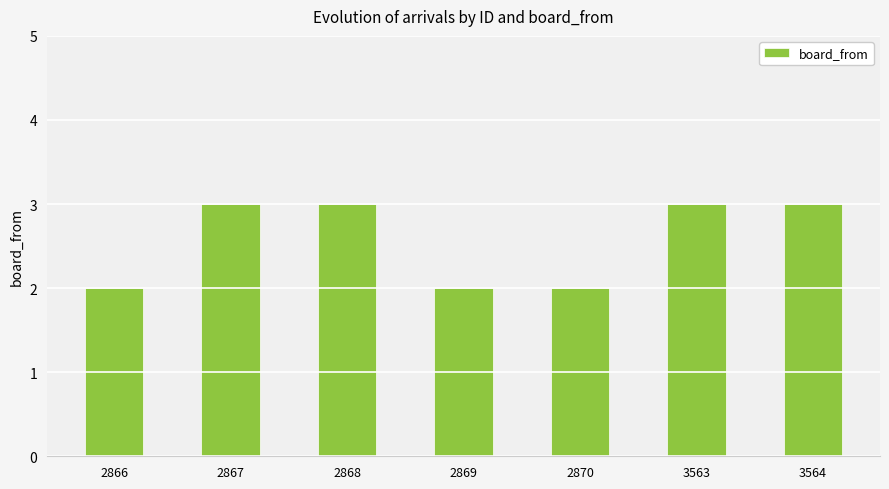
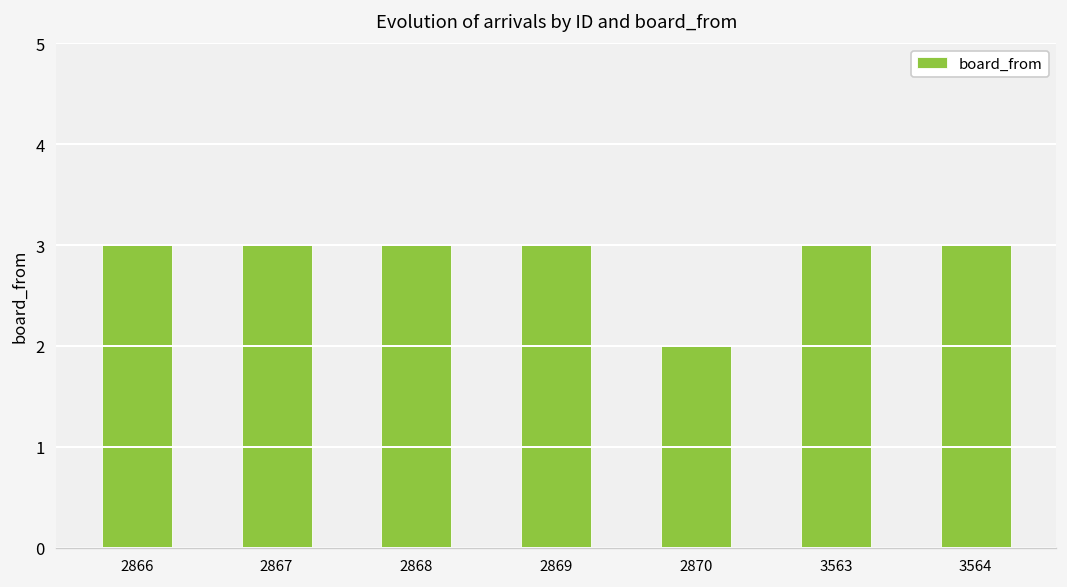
  {
-   "2866": 2,
+   "2866": 3,
    "2867": 3,
    "2868": 3,
-   "2869": 2,
+   "2869": 3,
    "2870": 2,
    "3563": 3,
    "3564": 3
  }
